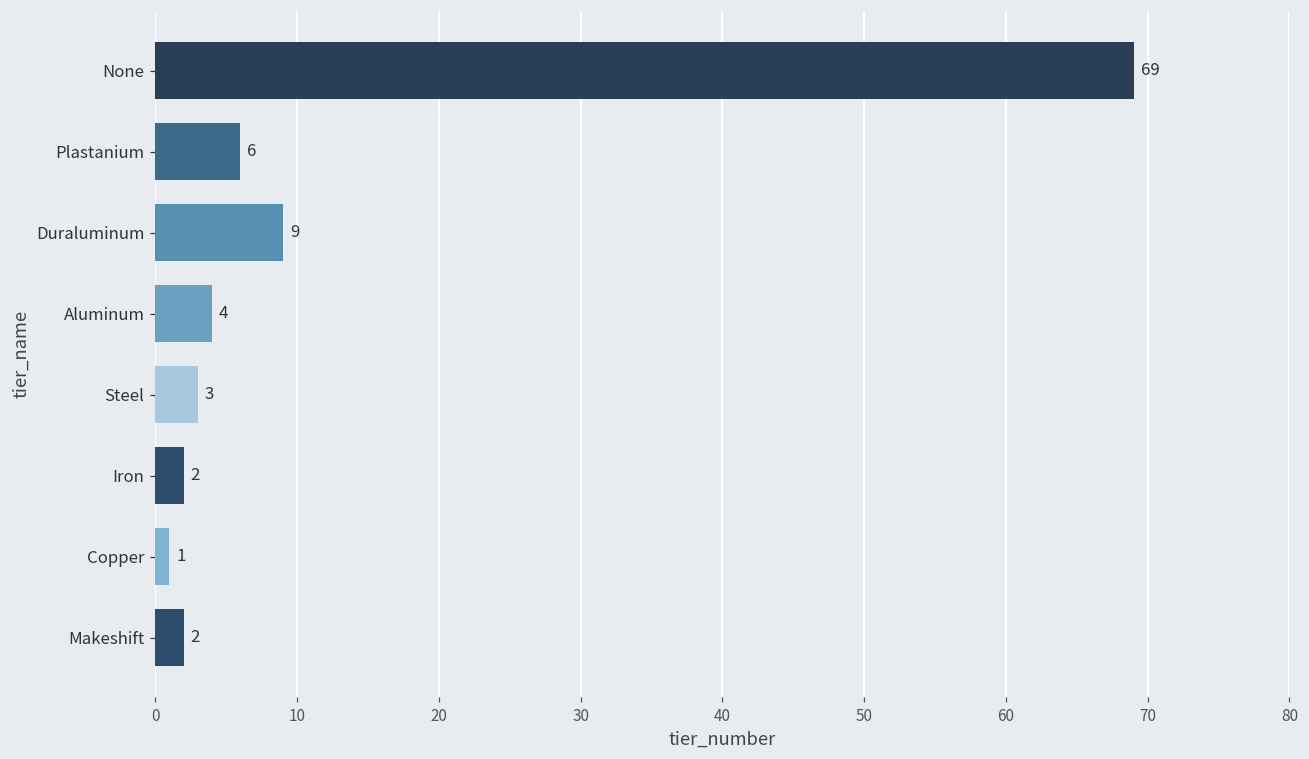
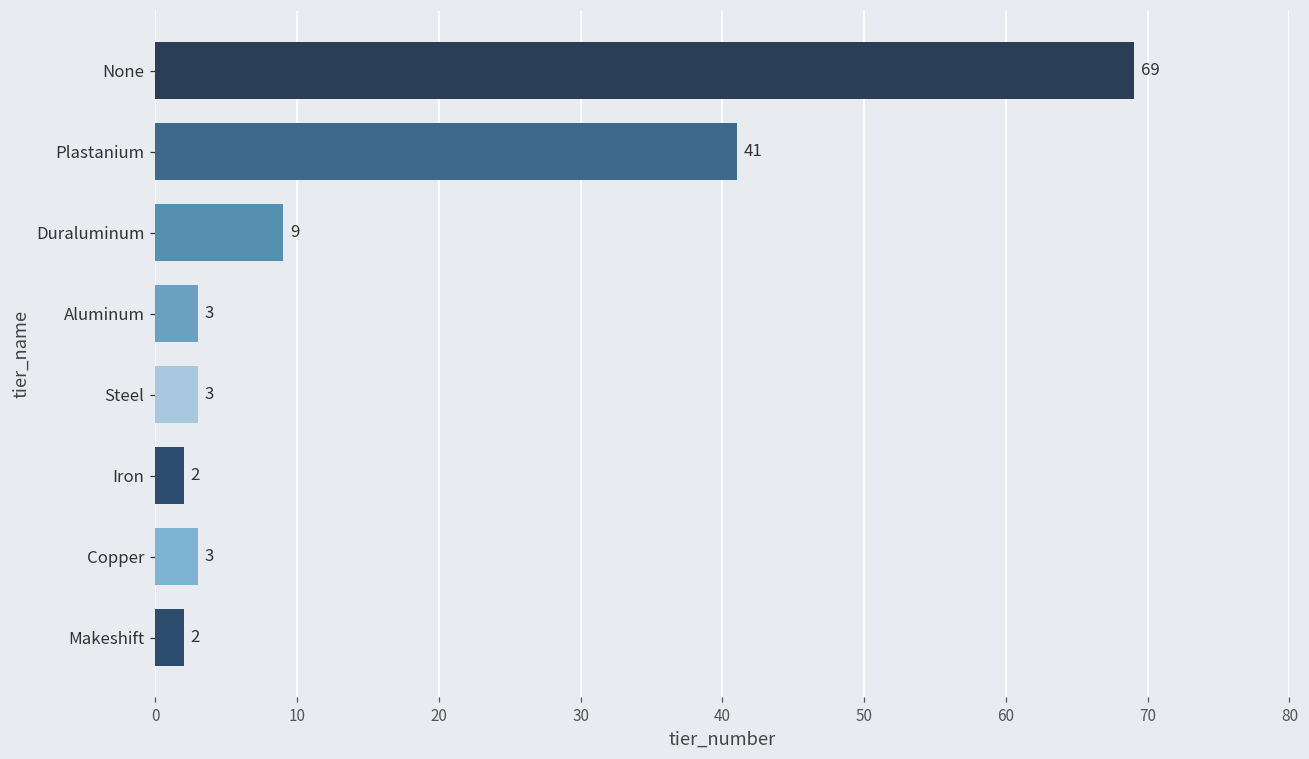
  {
    "None": 69,
-   "Plastanium": 6,
+   "Plastanium": 41,
    "Duraluminum": 9,
-   "Aluminum": 4,
+   "Aluminum": 3,
    "Steel": 3,
    "Iron": 2,
-   "Copper": 1,
+   "Copper": 3,
    "Makeshift": 2
  }
